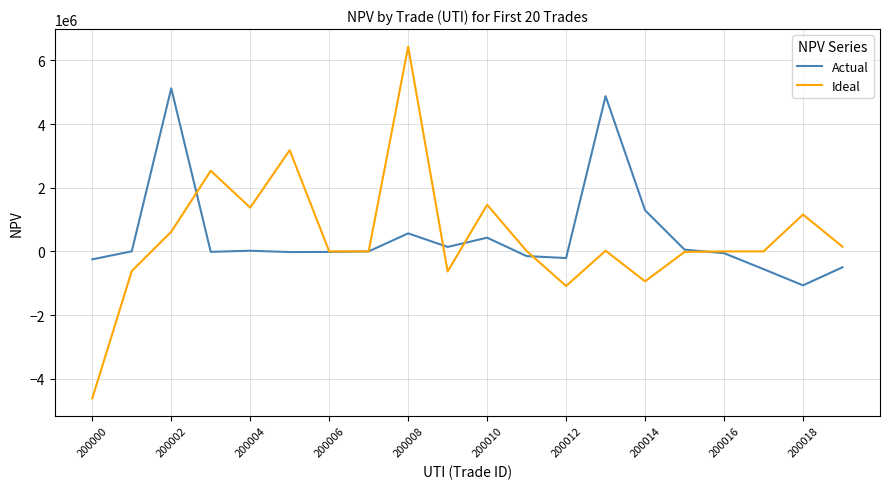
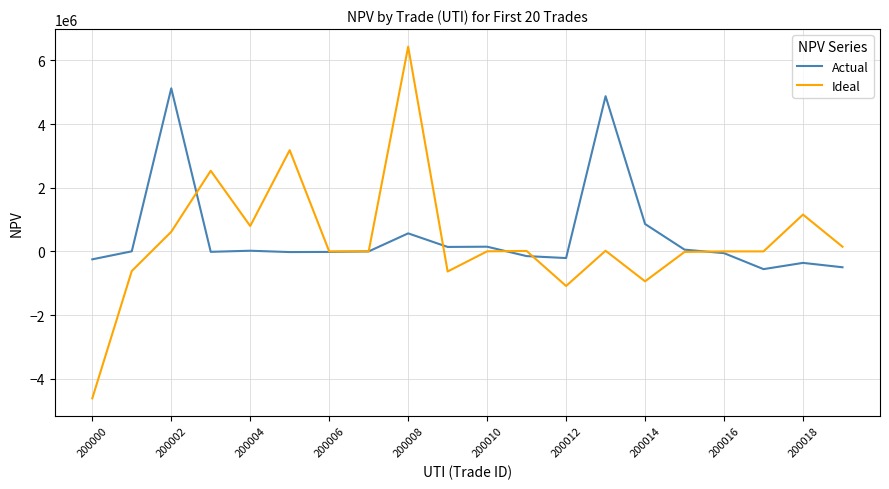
  {
    "Actual": {
      "200000": -200000,
      "200002": 5100000,
      "200004": 0,
      "200008": 600000,
-     "200010": 400000,
+     "200010": 100000,
      "200012": -200000,
-     "200014": 1300000,
-     "200018": -1100000
+     "200014": 900000,
+     "200018": -400000
    },
    "Ideal": {
      "200000": -4600000,
      "200002": 600000,
-     "200004": 1400000,
+     "200004": 800000,
      "200008": 6400000,
-     "200010": 1500000,
+     "200010": 0,
      "200012": -1100000,
      "200014": -900000,
      "200018": 1200000
    }
  }
